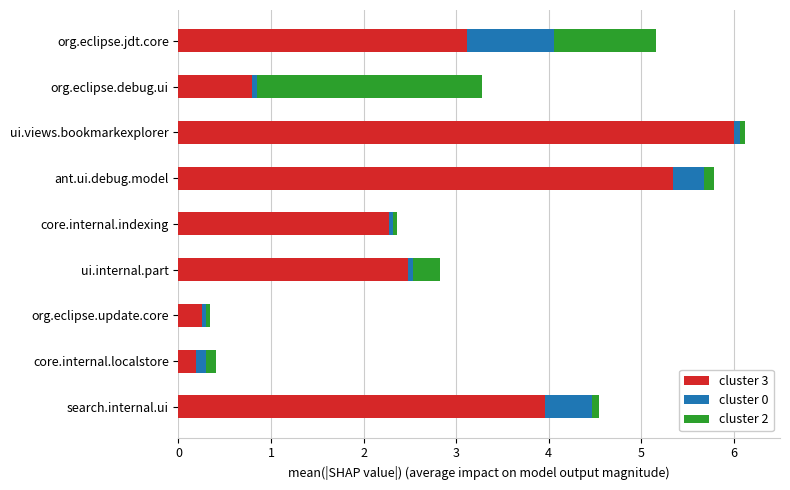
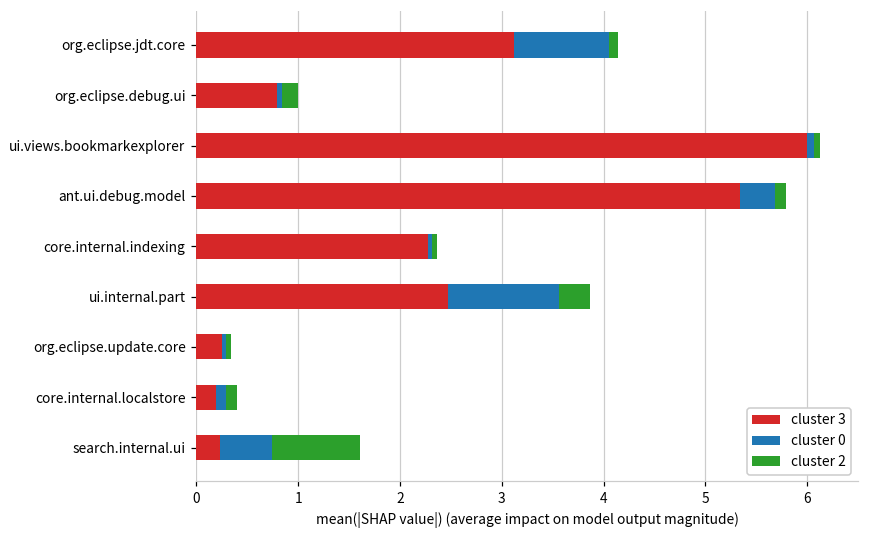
  {
    "cluster 3": {
      "org.eclipse.jdt.core": 3.1,
      "org.eclipse.debug.ui": 0.8,
      "ui.views.bookmarkexplorer": 6.0,
      "ant.ui.debug.model": 5.3,
      "core.internal.indexing": 2.3,
      "ui.internal.part": 2.5,
      "org.eclipse.update.core": 0.3,
      "core.internal.localstore": 0.2,
-     "search.internal.ui": 4.0
+     "search.internal.ui": 0.2
    },
    "cluster 0": {
      "org.eclipse.jdt.core": 0.9,
      "org.eclipse.debug.ui": 0.1,
      "ui.views.bookmarkexplorer": 0.1,
      "ant.ui.debug.model": 0.3,
      "core.internal.indexing": 0.0,
-     "ui.internal.part": 0.1,
+     "ui.internal.part": 1.1,
      "org.eclipse.update.core": 0.0,
      "core.internal.localstore": 0.1,
      "search.internal.ui": 0.5
    },
    "cluster 2": {
-     "org.eclipse.jdt.core": 1.1,
-     "org.eclipse.debug.ui": 2.4,
+     "org.eclipse.jdt.core": 0.1,
+     "org.eclipse.debug.ui": 0.1,
      "ui.views.bookmarkexplorer": 0.1,
      "ant.ui.debug.model": 0.1,
      "core.internal.indexing": 0.0,
      "ui.internal.part": 0.3,
      "org.eclipse.update.core": 0.0,
      "core.internal.localstore": 0.1,
-     "search.internal.ui": 0.1
+     "search.internal.ui": 0.9
    }
  }
